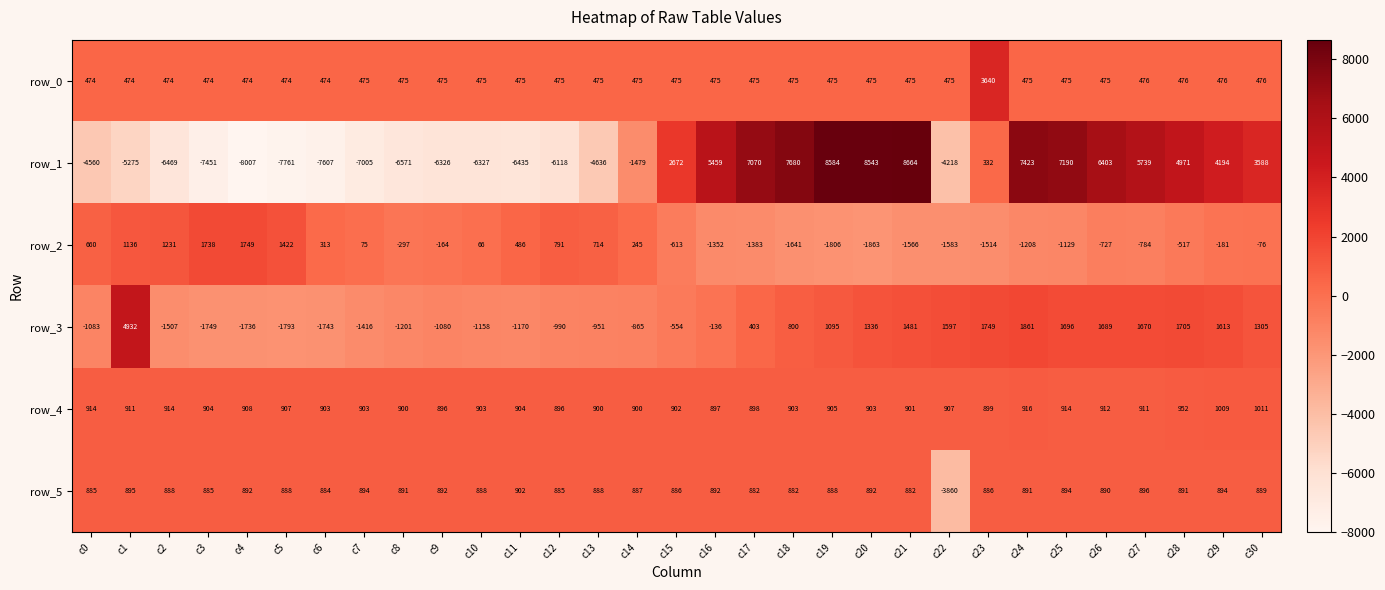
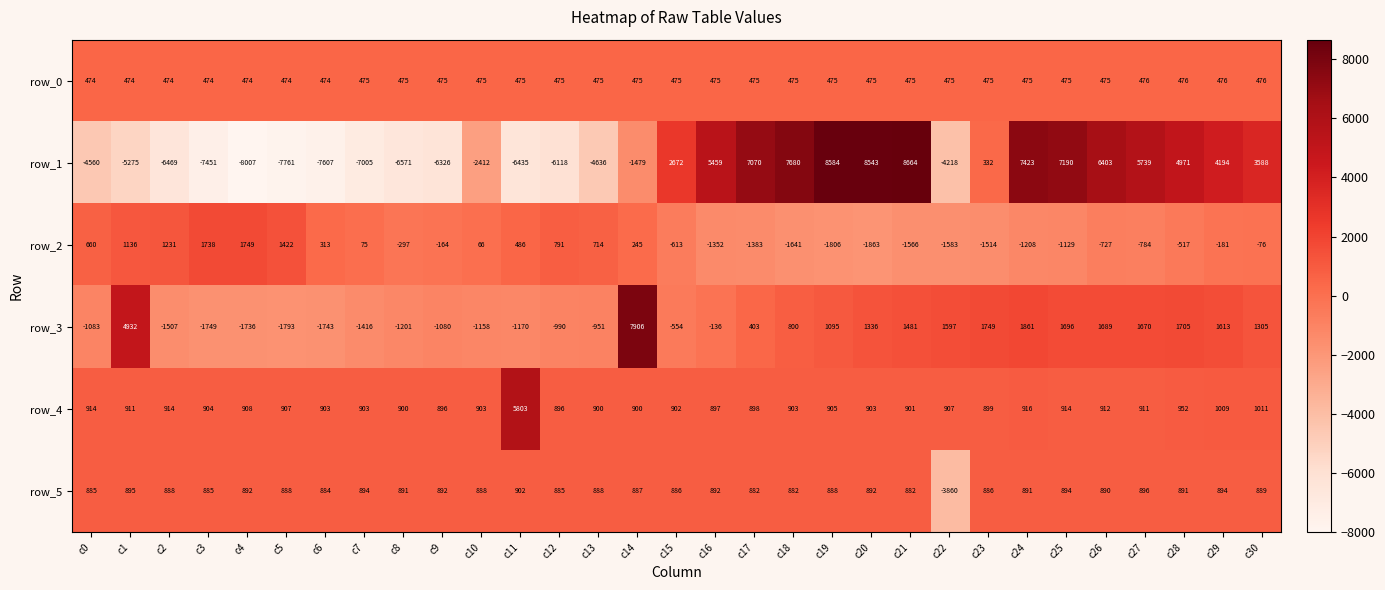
  {
    "row_0": {
      "c0": 474,
      "c1": 474,
      "c2": 474,
      "c3": 474,
      "c4": 474,
      "c5": 474,
      "c6": 474,
      "c7": 475,
      "c8": 475,
      "c9": 475,
      "c10": 475,
      "c11": 475,
      "c12": 475,
      "c13": 475,
      "c14": 475,
      "c15": 475,
      "c16": 475,
      "c17": 475,
      "c18": 475,
      "c19": 475,
      "c20": 475,
      "c21": 475,
      "c22": 475,
-     "c23": 3640,
+     "c23": 475,
      "c24": 475,
      "c25": 475,
      "c26": 475,
      "c27": 476,
      "c28": 476,
      "c29": 476,
      "c30": 476
    },
    "row_1": {
      "c0": -4560,
      "c1": -5275,
      "c2": -6469,
      "c3": -7451,
      "c4": -8007,
      "c5": -7761,
      "c6": -7607,
      "c7": -7005,
      "c8": -6571,
      "c9": -6326,
-     "c10": -6327,
+     "c10": -2412,
      "c11": -6435,
      "c12": -6118,
      "c13": -4636,
      "c14": -1479,
      "c15": 2672,
      "c16": 5459,
      "c17": 7070,
      "c18": 7680,
      "c19": 8584,
      "c20": 8543,
      "c21": 8664,
      "c22": -4218,
      "c23": 332,
      "c24": 7423,
      "c25": 7190,
      "c26": 6403,
      "c27": 5739,
      "c28": 4971,
      "c29": 4194,
      "c30": 3588
    },
    "row_2": {
      "c0": 660,
      "c1": 1136,
      "c2": 1231,
      "c3": 1738,
      "c4": 1749,
      "c5": 1422,
      "c6": 313,
      "c7": 75,
      "c8": -297,
      "c9": -164,
      "c10": 66,
      "c11": 486,
      "c12": 791,
      "c13": 714,
      "c14": 245,
      "c15": -613,
      "c16": -1352,
      "c17": -1383,
      "c18": -1641,
      "c19": -1806,
      "c20": -1863,
      "c21": -1566,
      "c22": -1583,
      "c23": -1514,
      "c24": -1208,
      "c25": -1129,
      "c26": -727,
      "c27": -784,
      "c28": -517,
      "c29": -181,
      "c30": -76
    },
    "row_3": {
      "c0": -1083,
      "c1": 4932,
      "c2": -1507,
      "c3": -1749,
      "c4": -1736,
      "c5": -1793,
      "c6": -1743,
      "c7": -1416,
      "c8": -1201,
      "c9": -1080,
      "c10": -1158,
      "c11": -1170,
      "c12": -990,
      "c13": -951,
-     "c14": -865,
+     "c14": 7906,
      "c15": -554,
      "c16": -136,
      "c17": 403,
      "c18": 800,
      "c19": 1095,
      "c20": 1336,
      "c21": 1481,
      "c22": 1597,
      "c23": 1749,
      "c24": 1861,
      "c25": 1696,
      "c26": 1689,
      "c27": 1670,
      "c28": 1705,
      "c29": 1613,
      "c30": 1305
    },
    "row_4": {
      "c0": 914,
      "c1": 911,
      "c2": 914,
      "c3": 904,
      "c4": 908,
      "c5": 907,
      "c6": 903,
      "c7": 903,
      "c8": 900,
      "c9": 896,
      "c10": 903,
-     "c11": 904,
+     "c11": 5803,
      "c12": 896,
      "c13": 900,
      "c14": 900,
      "c15": 902,
      "c16": 897,
      "c17": 898,
      "c18": 903,
      "c19": 905,
      "c20": 903,
      "c21": 901,
      "c22": 907,
      "c23": 899,
      "c24": 916,
      "c25": 914,
      "c26": 912,
      "c27": 911,
      "c28": 952,
      "c29": 1009,
      "c30": 1011
    },
    "row_5": {
      "c0": 885,
      "c1": 895,
      "c2": 888,
      "c3": 885,
      "c4": 892,
      "c5": 888,
      "c6": 884,
      "c7": 894,
      "c8": 891,
      "c9": 892,
      "c10": 888,
      "c11": 902,
      "c12": 885,
      "c13": 888,
      "c14": 887,
      "c15": 886,
      "c16": 892,
      "c17": 882,
      "c18": 882,
      "c19": 888,
      "c20": 892,
      "c21": 882,
      "c22": -3860,
      "c23": 886,
      "c24": 891,
      "c25": 894,
      "c26": 890,
      "c27": 896,
      "c28": 891,
      "c29": 894,
      "c30": 889
    }
  }
